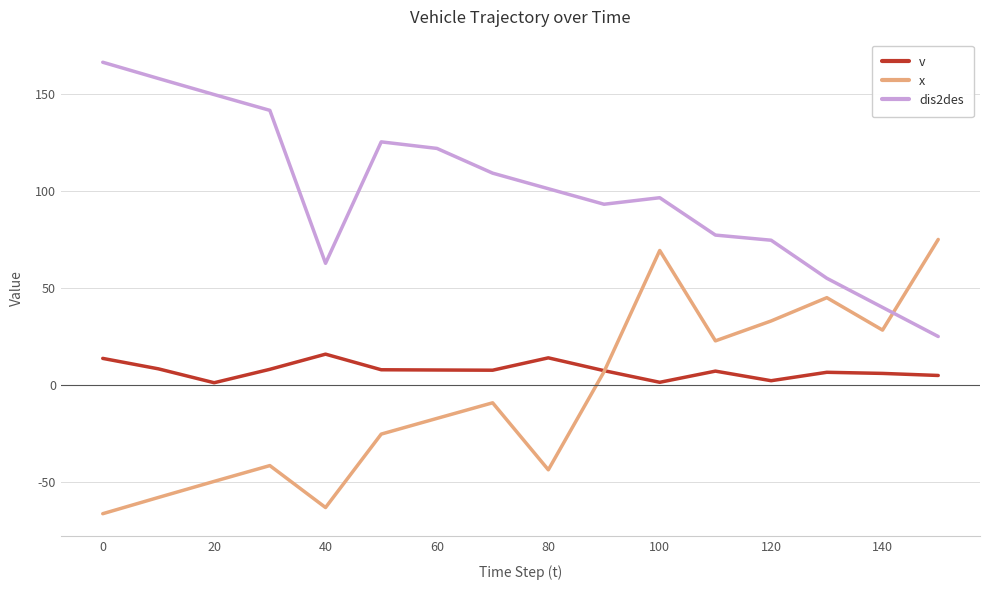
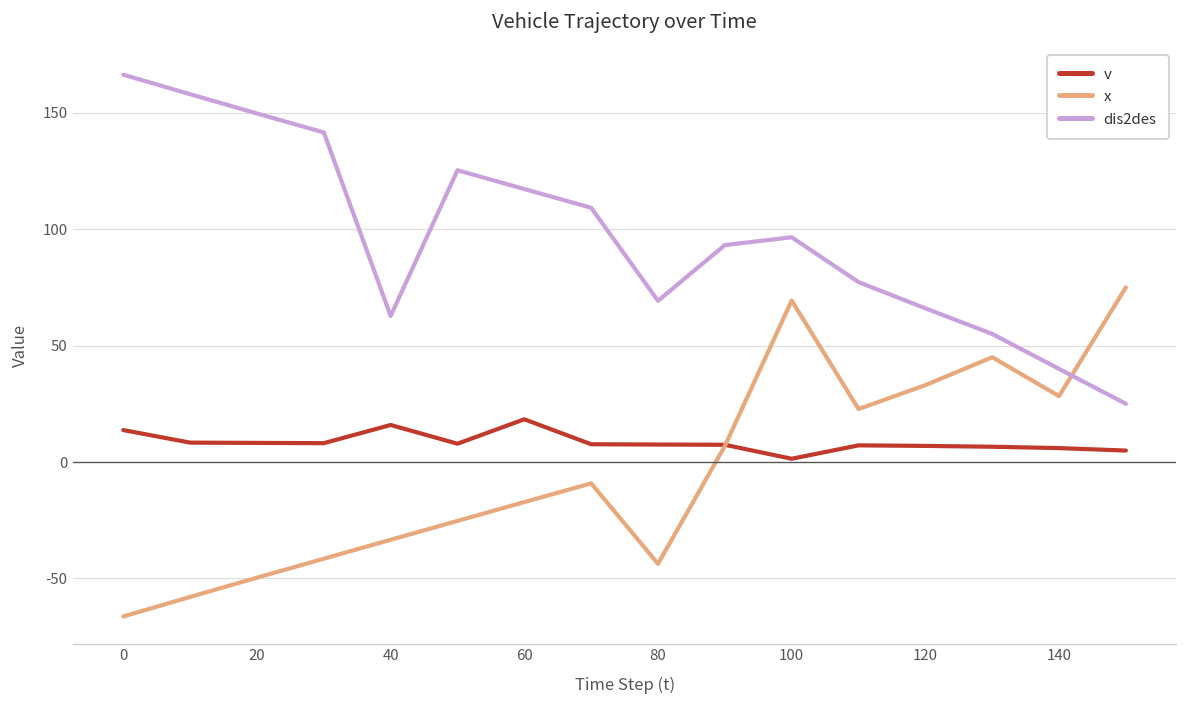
  {
    "v": {
      "0": 14,
-     "20": 1,
+     "20": 8,
      "40": 16,
-     "60": 8,
-     "80": 14,
+     "60": 18,
+     "80": 8,
      "100": 1,
-     "120": 2,
+     "120": 7,
      "140": 6
    },
    "x": {
      "0": -66,
      "20": -50,
-     "40": -63,
+     "40": -33,
      "60": -17,
      "80": -44,
      "100": 69,
      "120": 33,
      "140": 28
    },
    "dis2des": {
      "0": 166,
      "20": 150,
      "40": 63,
-     "60": 122,
-     "80": 101,
+     "60": 117,
+     "80": 69,
      "100": 97,
-     "120": 75,
+     "120": 66,
      "140": 40
    }
  }
